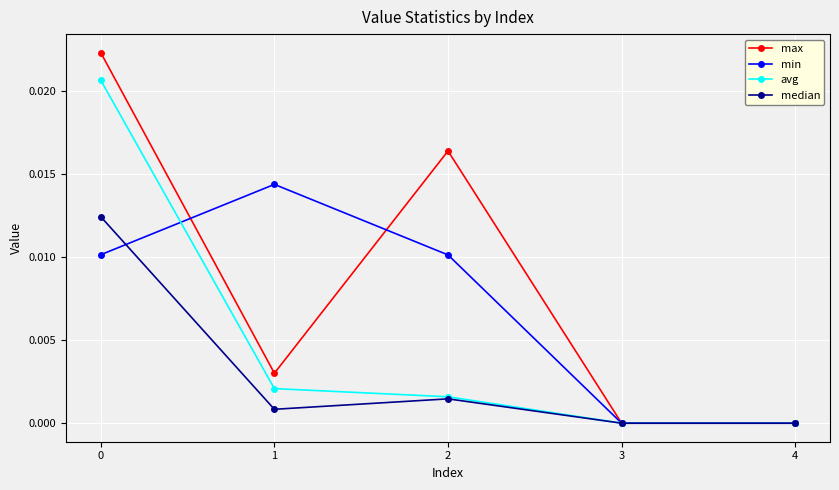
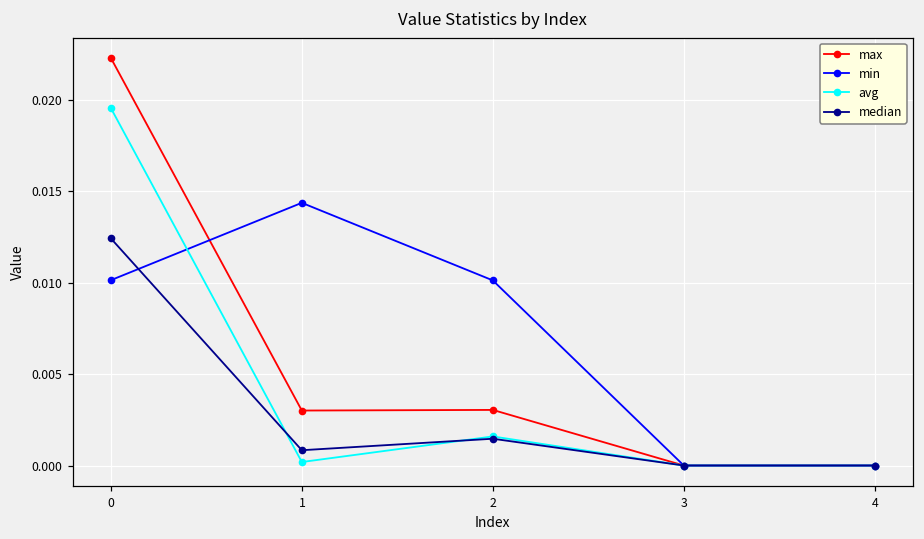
  {
    "max": {
      "0": 0.0223,
      "1": 0.0030,
-     "2": 0.0164
+     "2": 0.0030
    },
    "min": {
      "0": 0.0101,
      "1": 0.0144,
      "2": 0.0101
    },
    "avg": {
-     "0": 0.0207,
-     "1": 0.0021
+     "0": 0.0196,
+     "1": 0.0002
    },
    "median": {
      "0": 0.0124,
      "1": 0.0008
    }
  }
